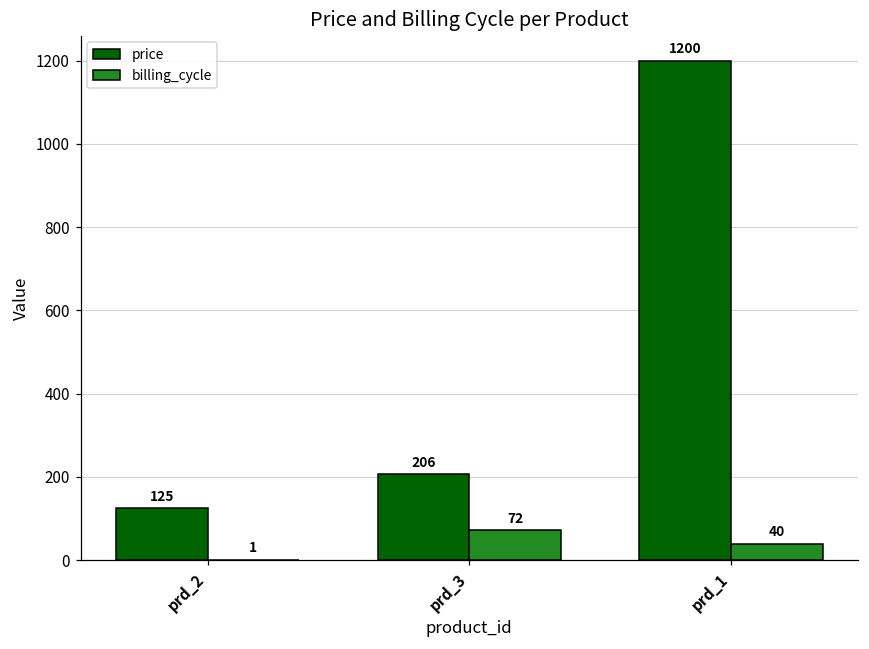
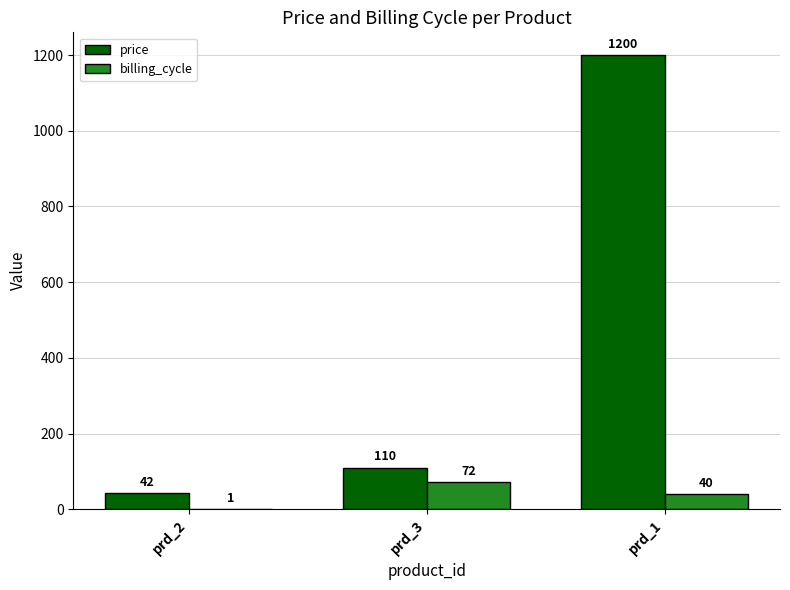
  {
    "price": {
-     "prd_2": 125,
-     "prd_3": 206,
+     "prd_2": 42,
+     "prd_3": 110,
      "prd_1": 1200
    },
    "billing_cycle": {
      "prd_2": 1,
      "prd_3": 72,
      "prd_1": 40
    }
  }
